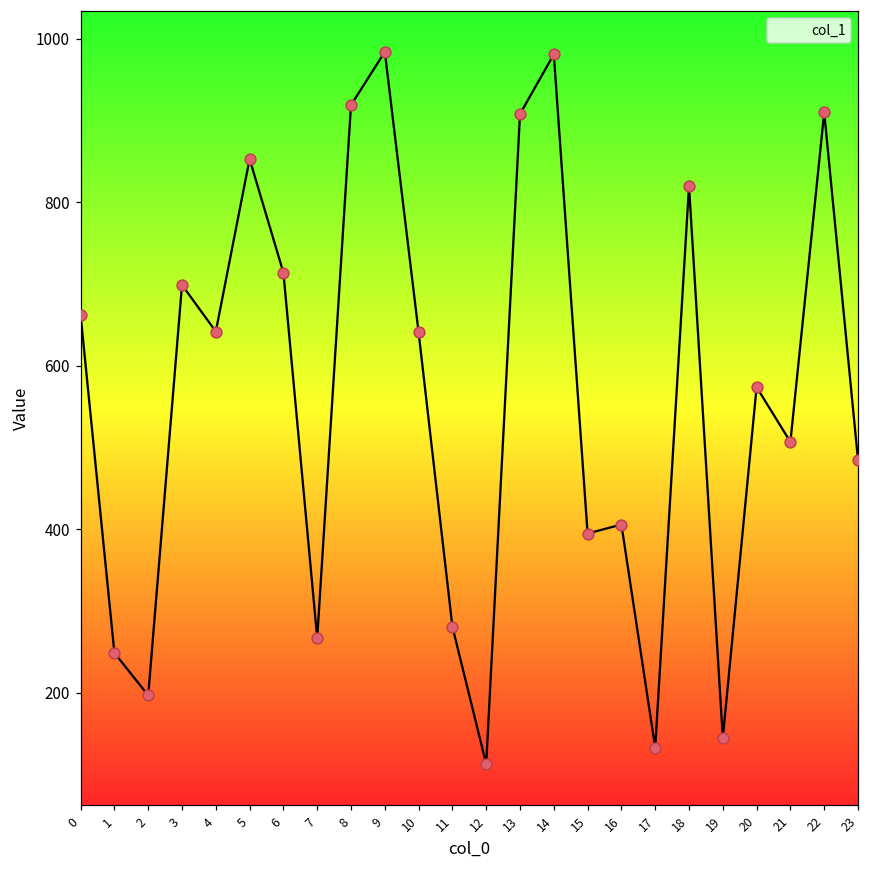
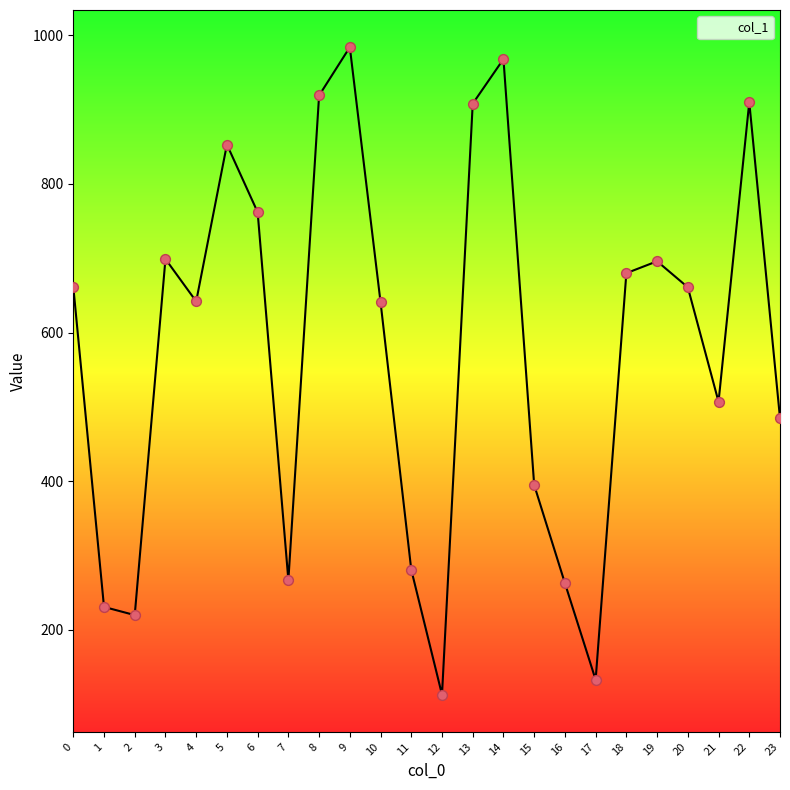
  {
    "0": 660,
-   "1": 250,
-   "2": 200,
+   "1": 230,
+   "2": 220,
    "3": 700,
    "4": 640,
    "5": 850,
-   "6": 710,
+   "6": 760,
    "7": 270,
    "8": 920,
    "9": 980,
    "10": 640,
    "11": 280,
    "12": 110,
    "13": 910,
-   "14": 980,
+   "14": 970,
    "15": 400,
-   "16": 410,
+   "16": 260,
    "17": 130,
-   "18": 820,
-   "19": 150,
-   "20": 570,
+   "18": 680,
+   "19": 700,
+   "20": 660,
    "21": 510,
    "22": 910,
    "23": 490
  }
